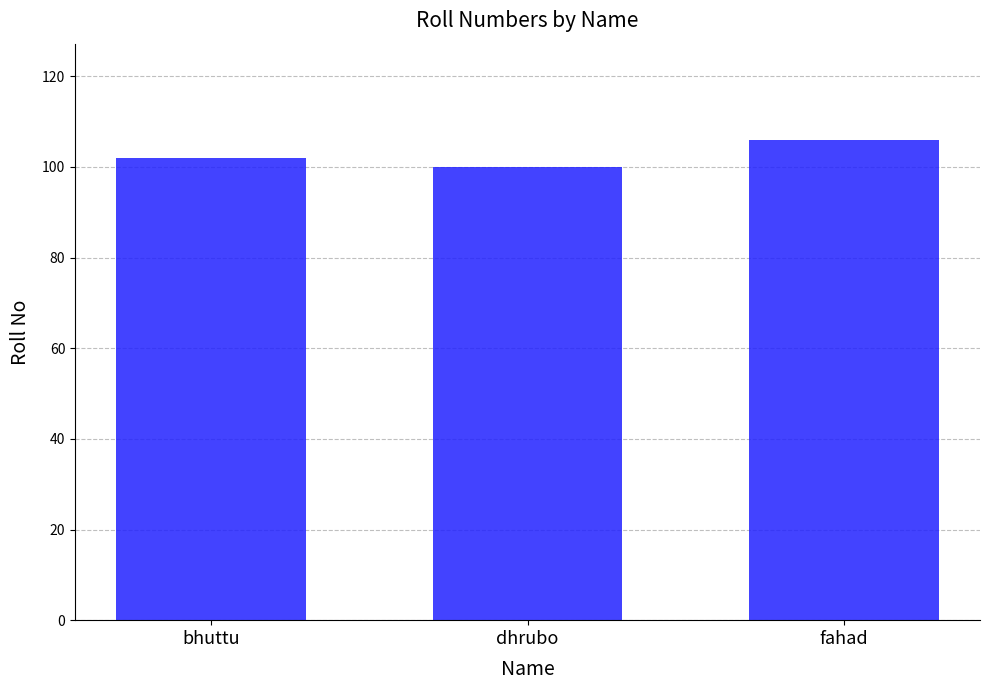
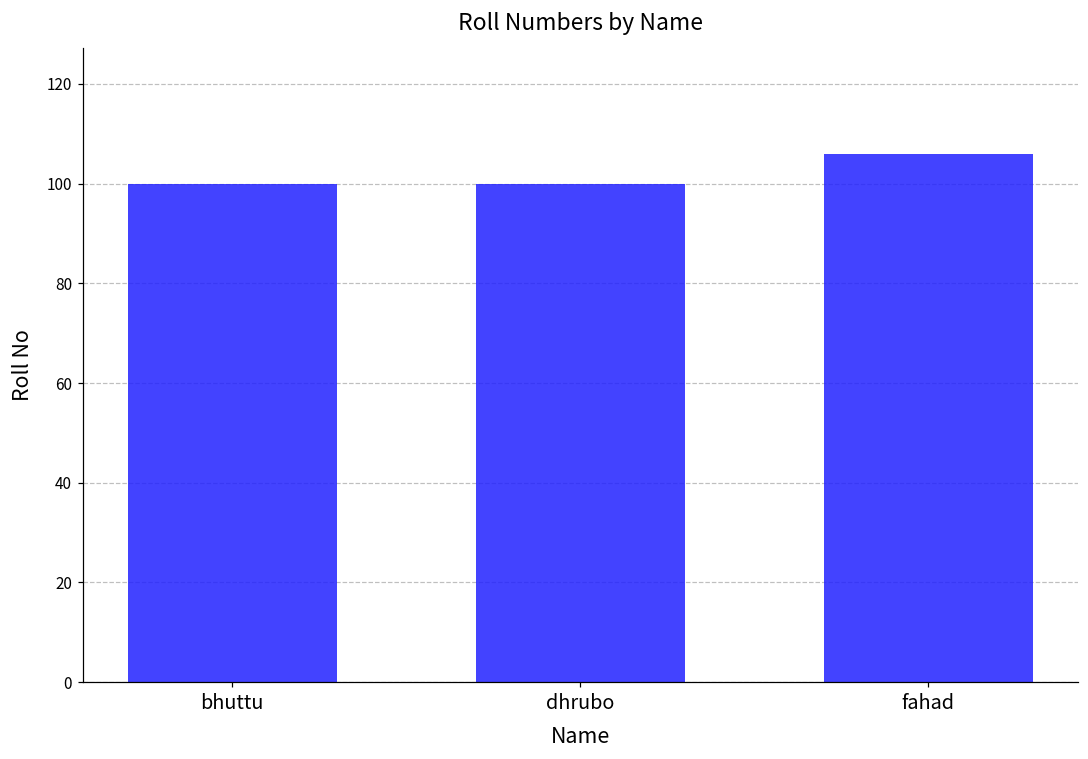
  {
-   "bhuttu": 102,
+   "bhuttu": 100,
    "dhrubo": 100,
    "fahad": 106
  }
